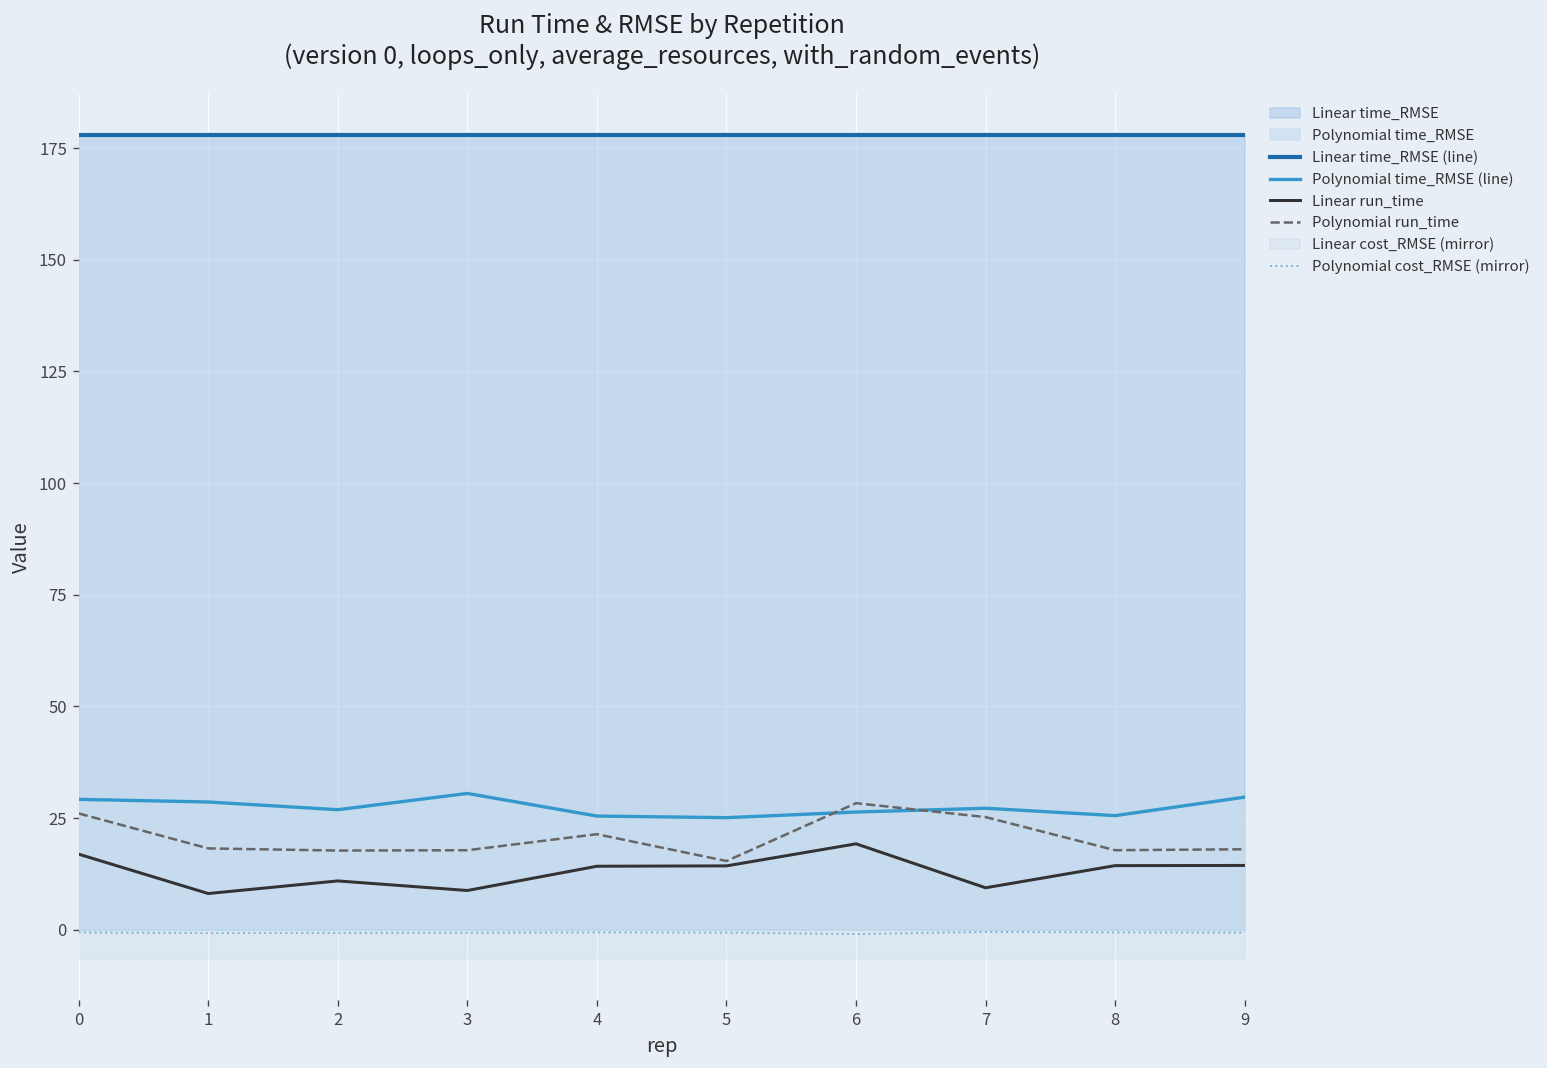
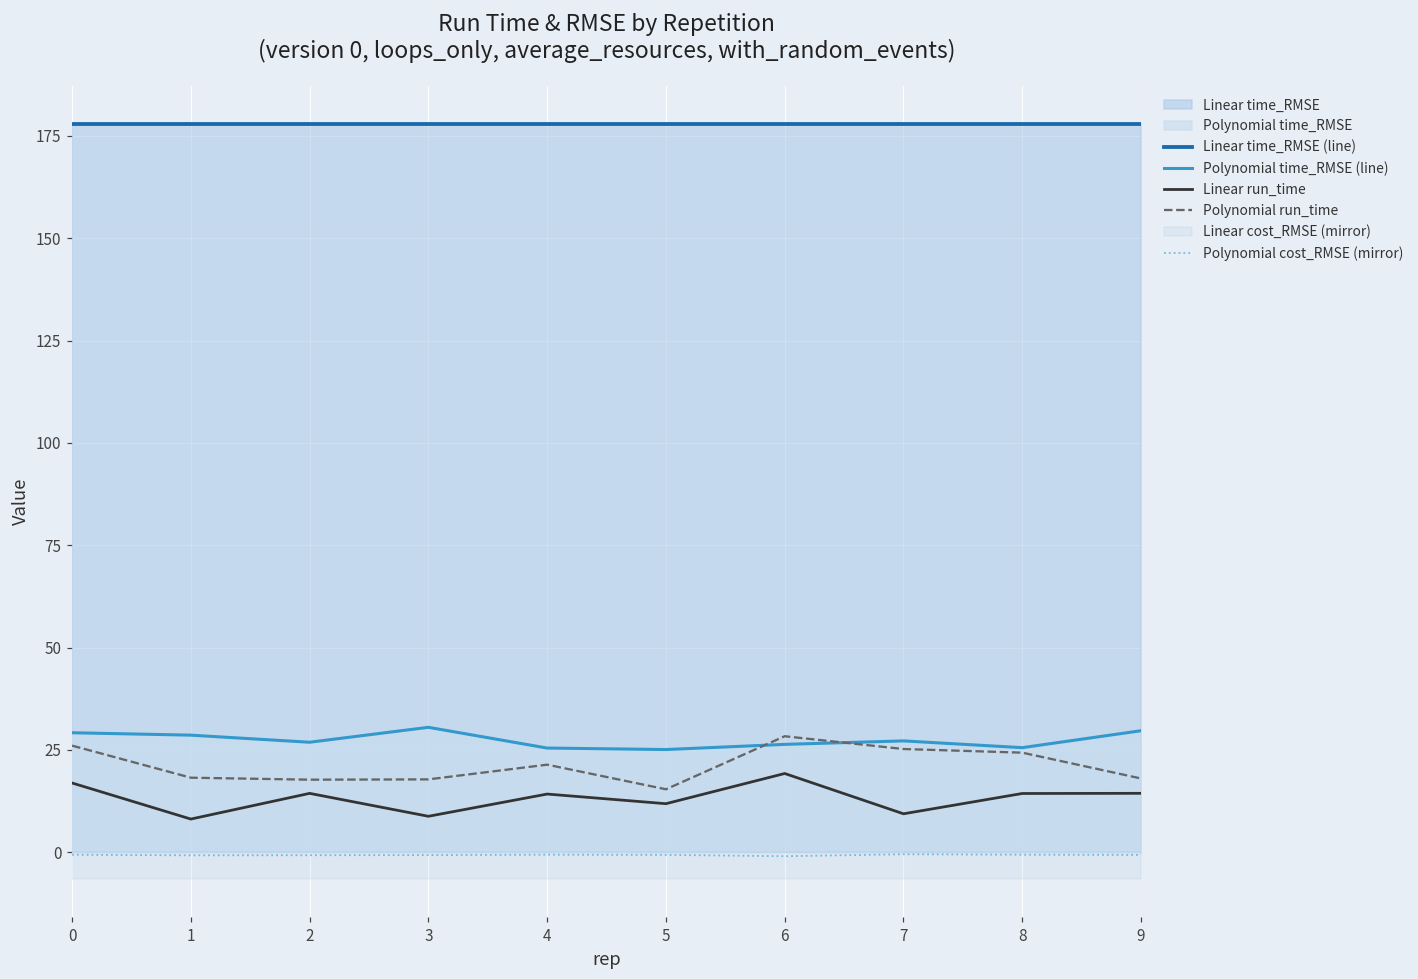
  {
    "Linear run_time": {
      "0": 17,
      "1": 8,
-     "2": 11,
+     "2": 14,
      "3": 9,
      "4": 14,
-     "5": 14,
+     "5": 12,
      "6": 19,
      "7": 9,
      "8": 14,
      "9": 14
    },
    "Polynomial run_time": {
      "0": 26,
      "1": 18,
      "2": 18,
      "3": 18,
      "4": 21,
      "5": 15,
      "6": 28,
      "7": 25,
-     "8": 18,
+     "8": 24,
      "9": 18
    },
    "Polynomial cost_RMSE (mirror)": {
      "1": -1,
      "2": -1,
      "6": -1
    }
  }
